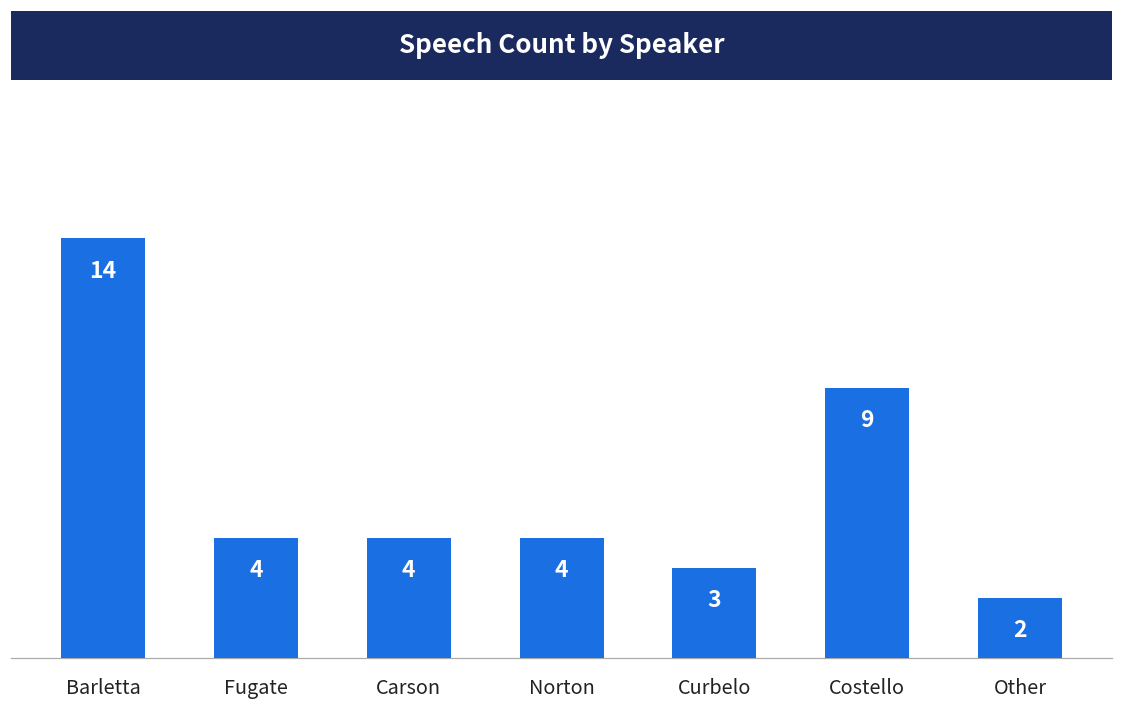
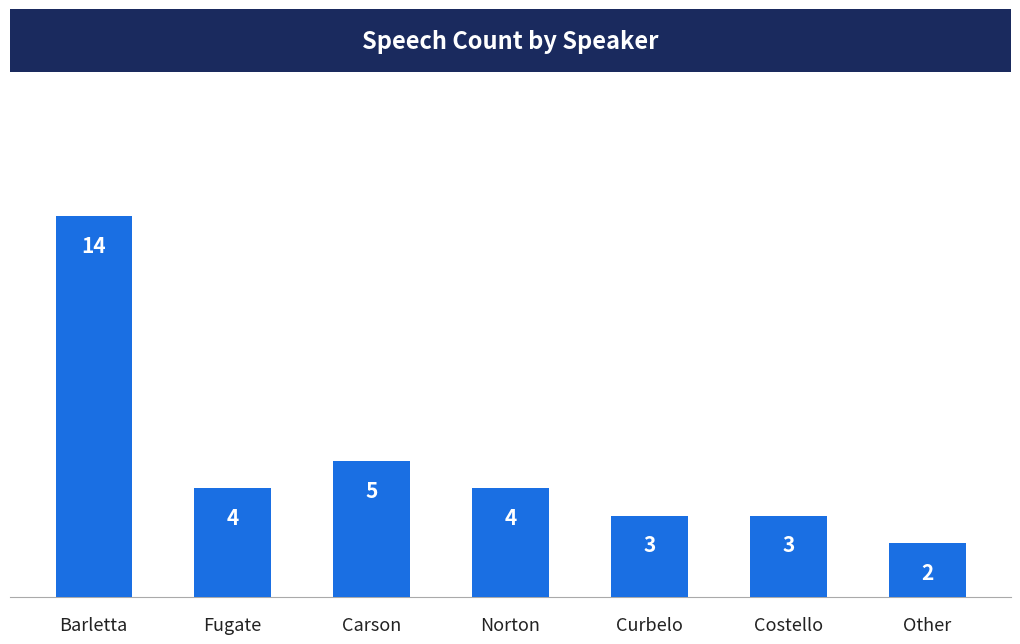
  {
    "Barletta": 14,
    "Fugate": 4,
-   "Carson": 4,
+   "Carson": 5,
    "Norton": 4,
    "Curbelo": 3,
-   "Costello": 9,
+   "Costello": 3,
    "Other": 2
  }
